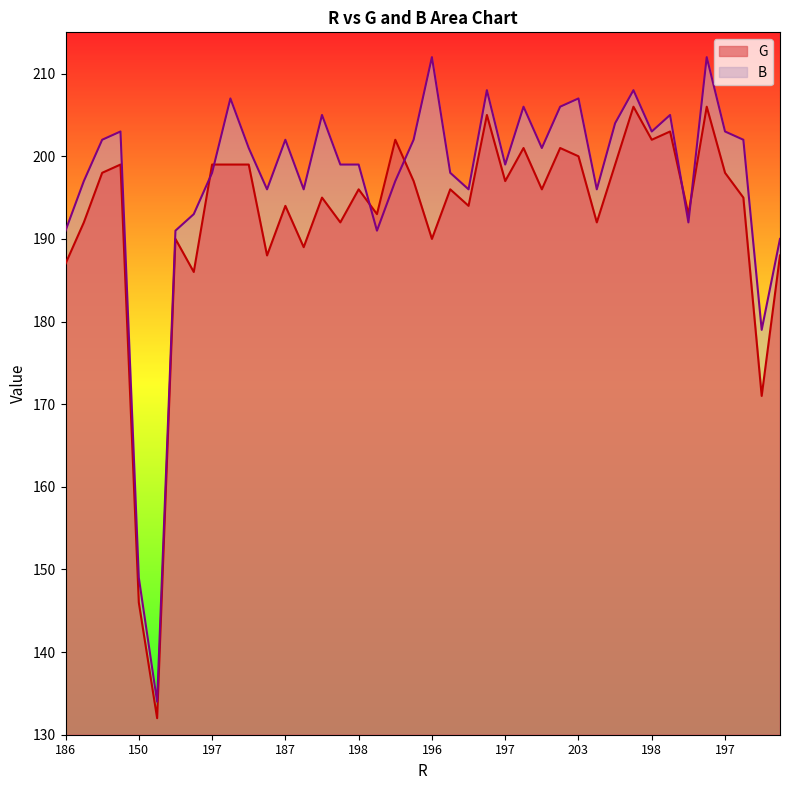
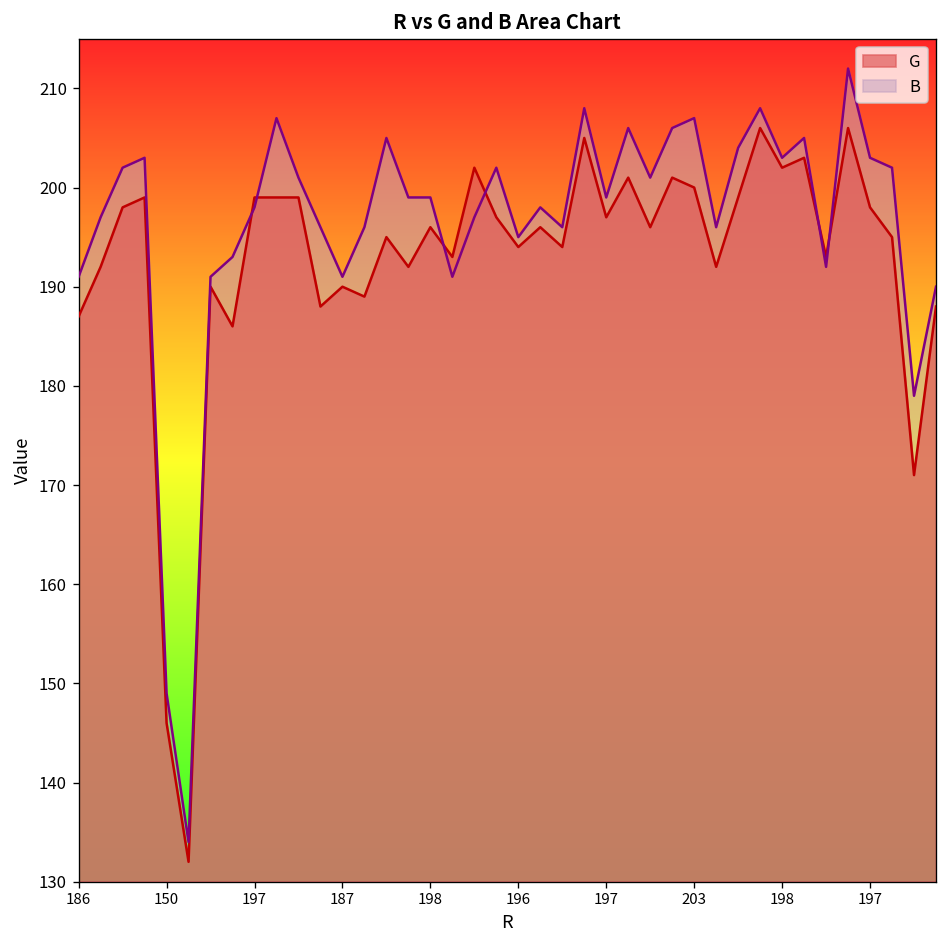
  {
    "G": {
      "186": 187,
      "150": 146,
-     "187": 194,
-     "196": 190,
+     "187": 190,
+     "196": 194,
      "203": 200
    },
    "B": {
      "186": 191,
      "150": 149,
-     "187": 202,
-     "196": 212,
+     "187": 191,
+     "196": 195,
      "203": 207
    }
  }
